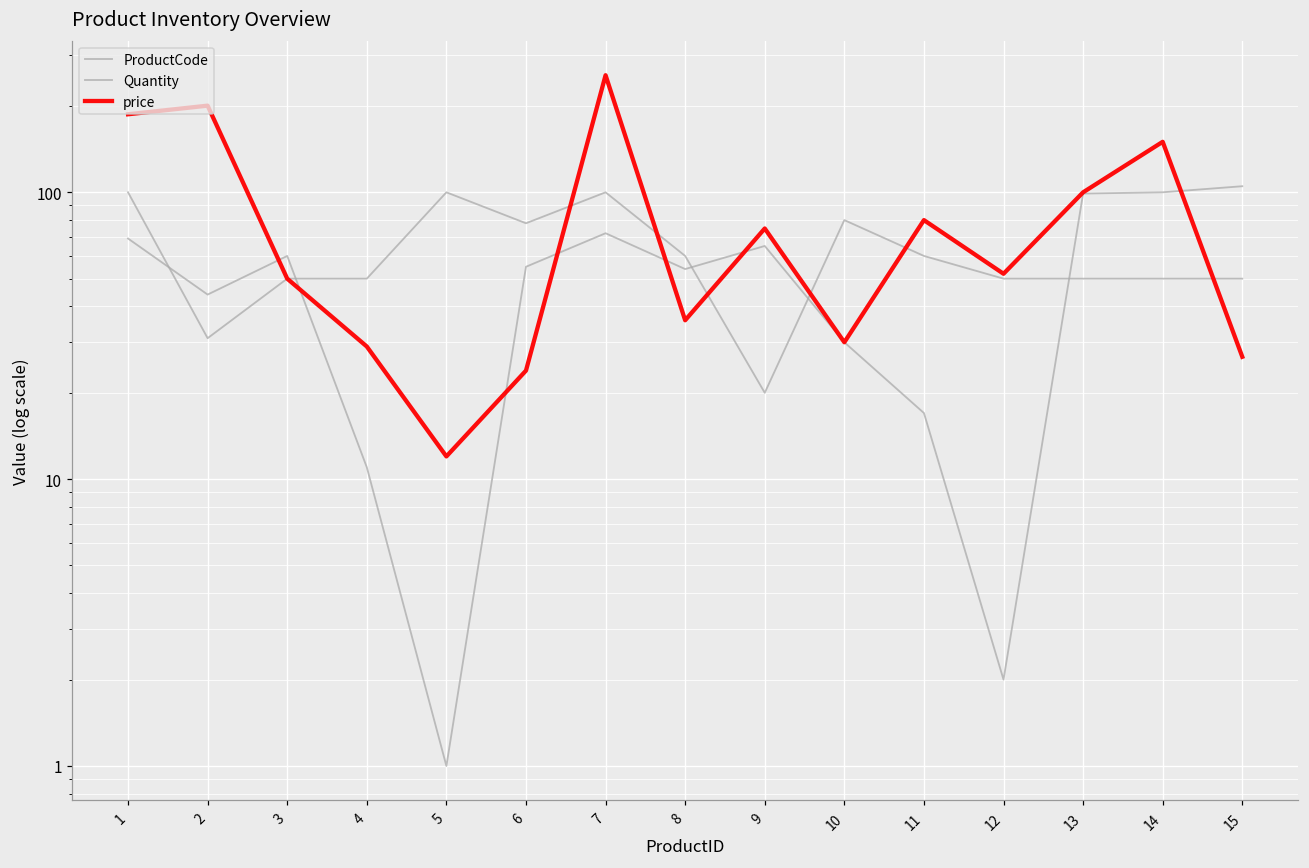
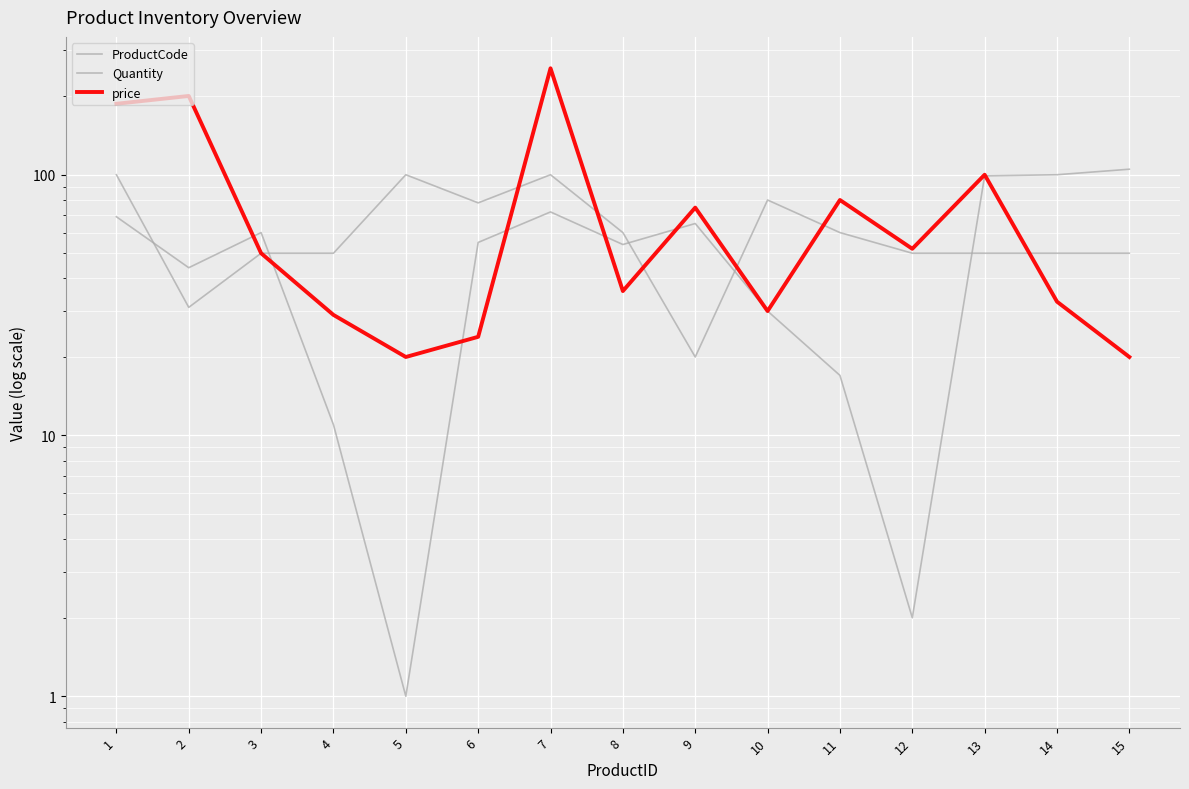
  {
    "price": {
      "4": 29,
-     "5": 12,
+     "5": 20,
      "6": 24,
      "7": 260,
      "8": 36,
      "9": 75,
      "11": 80,
      "12": 52,
-     "14": 150,
-     "15": 27
+     "14": 33,
+     "15": 20
    }
  }
